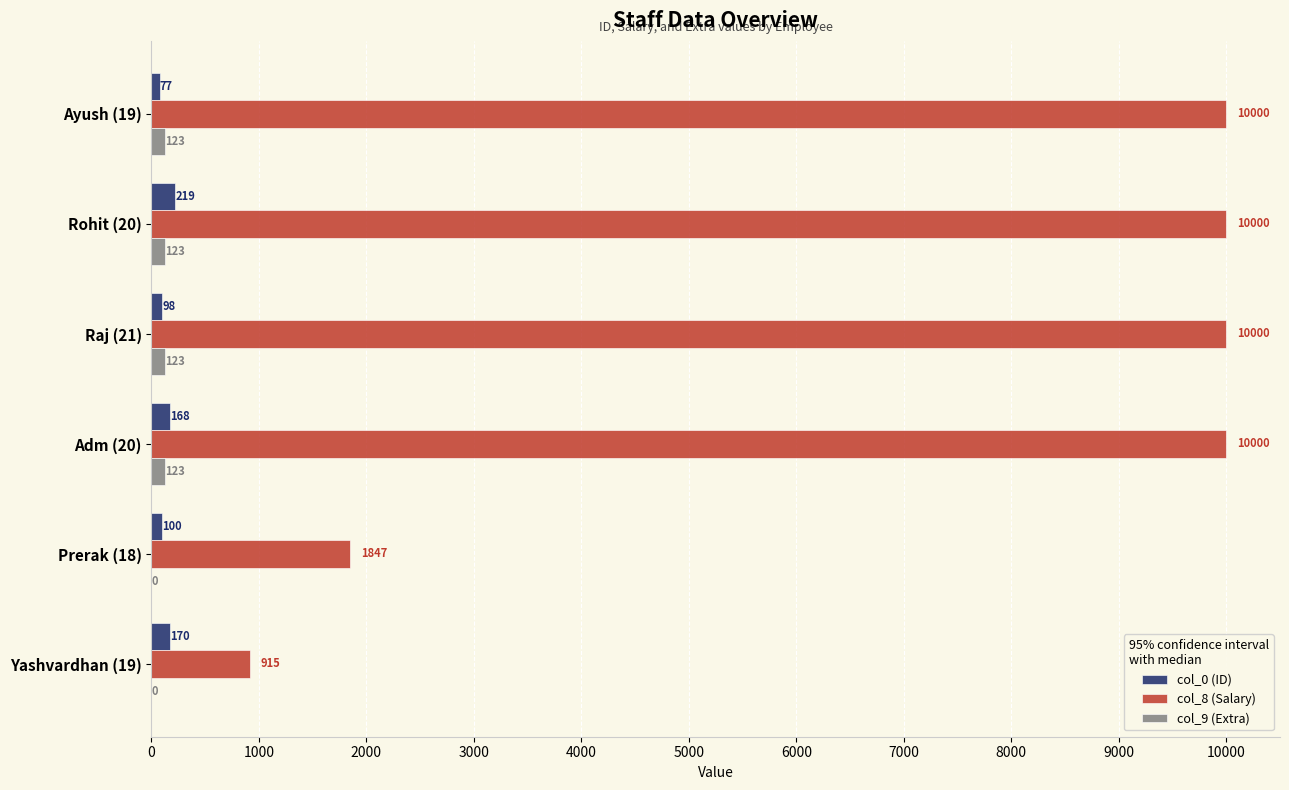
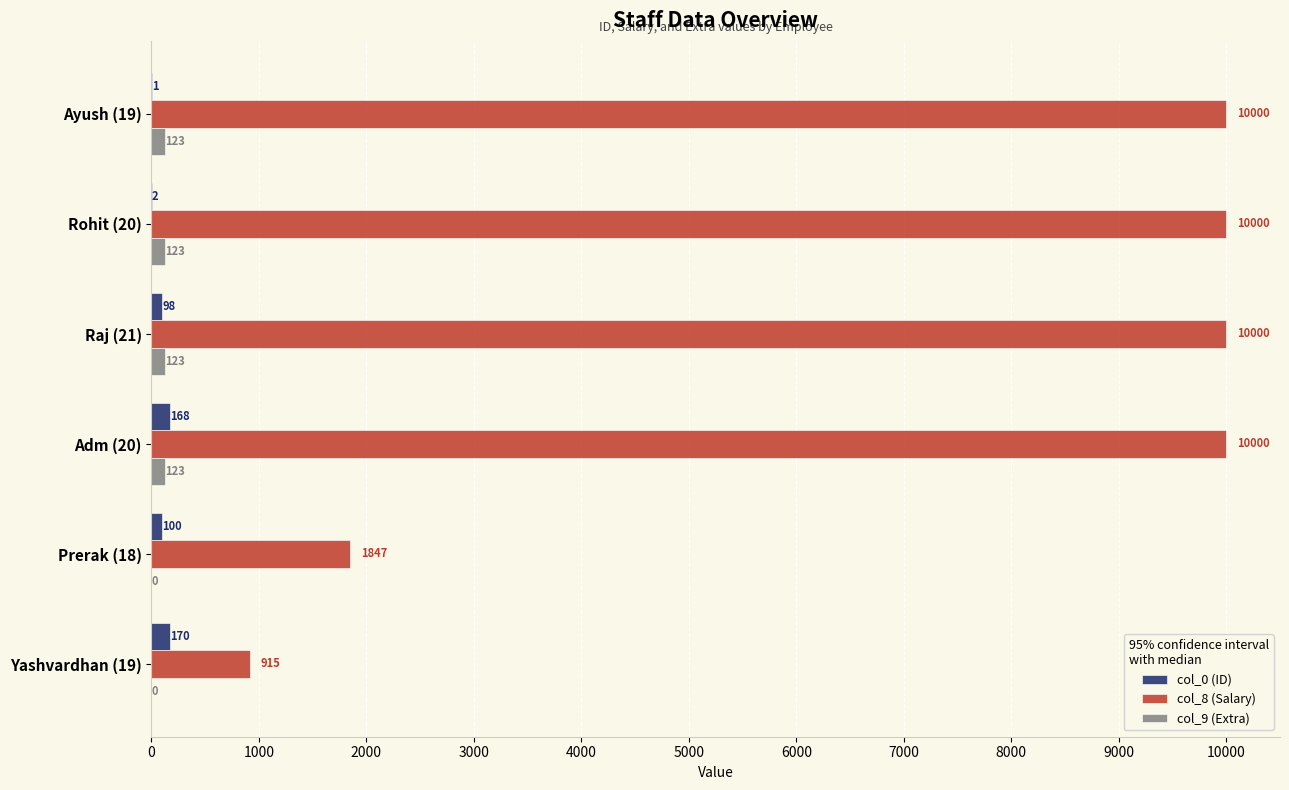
  {
    "col_0 (ID)": {
-     "Ayush (19)": 77,
-     "Rohit (20)": 219,
+     "Ayush (19)": 1,
+     "Rohit (20)": 2,
      "Raj (21)": 98,
      "Adm (20)": 168,
      "Prerak (18)": 100,
      "Yashvardhan (19)": 170
    },
    "col_8 (Salary)": {
      "Ayush (19)": 10000,
      "Rohit (20)": 10000,
      "Raj (21)": 10000,
      "Adm (20)": 10000,
      "Prerak (18)": 1847,
      "Yashvardhan (19)": 915
    },
    "col_9 (Extra)": {
      "Ayush (19)": 123,
      "Rohit (20)": 123,
      "Raj (21)": 123,
      "Adm (20)": 123,
      "Prerak (18)": 0,
      "Yashvardhan (19)": 0
    }
  }
